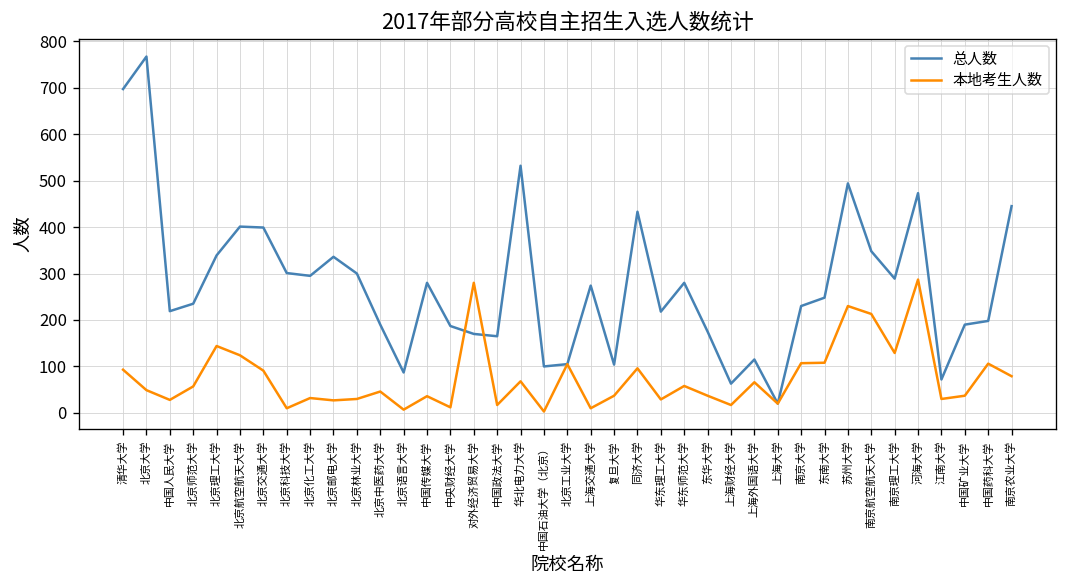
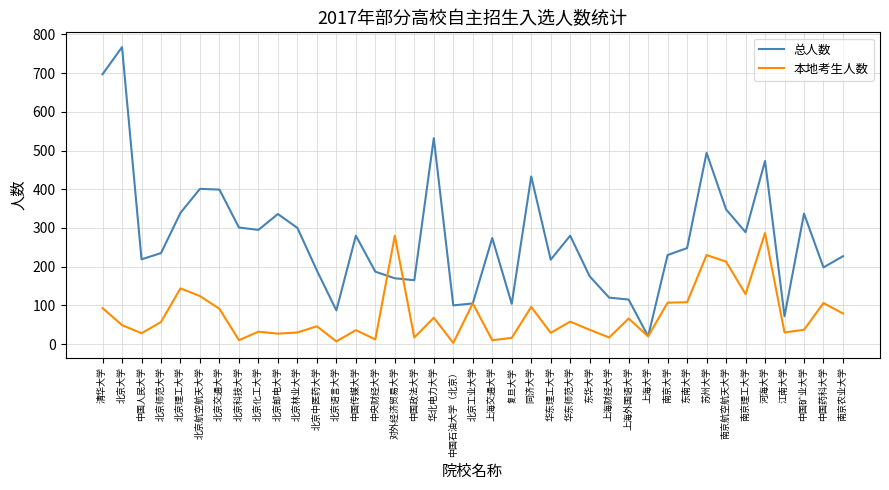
  {
    "总人数": {
      "清华大学": 700,
      "北京大学": 770,
      "中国人民大学": 220,
      "北京师范大学": 240,
      "北京理工大学": 340,
      "北京航空航天大学": 400,
      "北京交通大学": 400,
      "北京科技大学": 300,
      "北京化工大学": 300,
      "北京邮电大学": 340,
      "北京林业大学": 300,
      "北京中医药大学": 190,
      "北京语言大学": 90,
      "中国传媒大学": 280,
      "中央财经大学": 190,
      "对外经济贸易大学": 170,
      "中国政法大学": 170,
      "华北电力大学": 530,
      "中国石油大学（北京）": 100,
      "上海交通大学": 270,
      "复旦大学": 100,
      "同济大学": 430,
      "华东理工大学": 220,
      "华东师范大学": 280,
      "东华大学": 180,
-     "上海财经大学": 60,
+     "上海财经大学": 120,
      "上海外国语大学": 120,
      "南京大学": 230,
      "东南大学": 250,
      "苏州大学": 490,
      "南京航空航天大学": 350,
      "南京理工大学": 290,
      "河海大学": 470,
      "江南大学": 70,
-     "中国矿业大学": 190,
+     "中国矿业大学": 340,
      "中国药科大学": 200,
-     "南京农业大学": 450
+     "南京农业大学": 230
    },
    "本地考生人数": {
      "清华大学": 90,
      "北京大学": 50,
      "中国人民大学": 30,
      "北京师范大学": 60,
      "北京理工大学": 140,
      "北京航空航天大学": 120,
      "北京交通大学": 90,
      "北京科技大学": 10,
      "北京化工大学": 30,
      "北京邮电大学": 30,
      "北京林业大学": 30,
      "北京中医药大学": 50,
      "北京语言大学": 10,
      "中国传媒大学": 40,
      "中央财经大学": 10,
      "对外经济贸易大学": 280,
      "中国政法大学": 20,
      "华北电力大学": 70,
      "中国石油大学（北京）": 0,
      "上海交通大学": 10,
-     "复旦大学": 40,
+     "复旦大学": 20,
      "同济大学": 100,
      "华东理工大学": 30,
      "华东师范大学": 60,
      "东华大学": 40,
      "上海财经大学": 20,
      "上海外国语大学": 70,
      "南京大学": 110,
      "东南大学": 110,
      "苏州大学": 230,
      "南京航空航天大学": 210,
      "南京理工大学": 130,
      "河海大学": 290,
      "江南大学": 30,
      "中国矿业大学": 40,
      "中国药科大学": 110,
      "南京农业大学": 80
    }
  }
